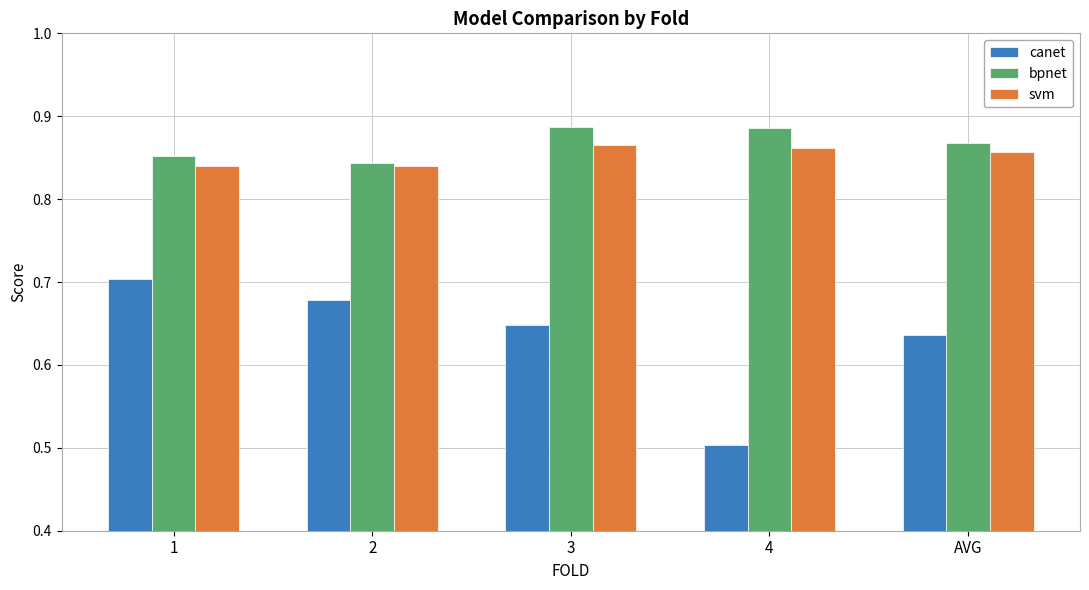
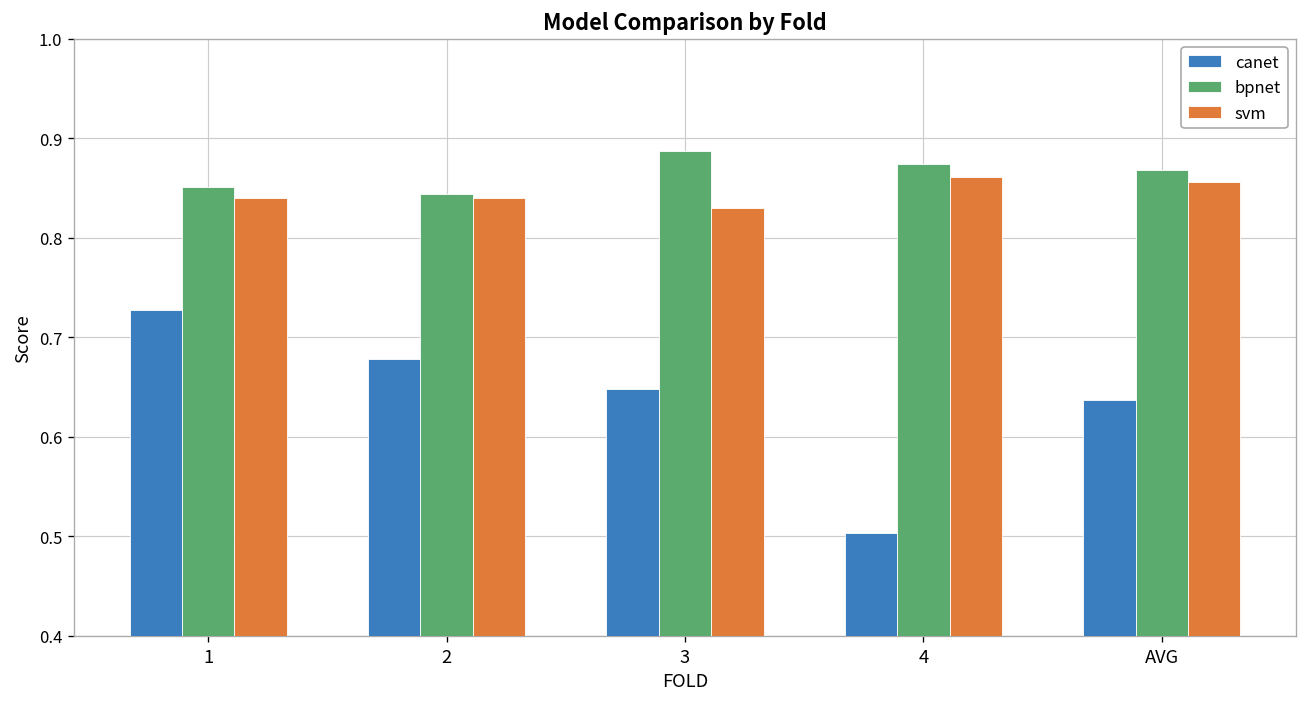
  {
    "canet": {
-     "1": 0.70,
+     "1": 0.73,
      "2": 0.68,
      "3": 0.65,
      "4": 0.50,
      "AVG": 0.64
    },
    "bpnet": {
      "1": 0.85,
      "2": 0.84,
      "3": 0.89,
-     "4": 0.89,
+     "4": 0.87,
      "AVG": 0.87
    },
    "svm": {
      "1": 0.84,
      "2": 0.84,
-     "3": 0.87,
+     "3": 0.83,
      "4": 0.86,
      "AVG": 0.86
    }
  }
